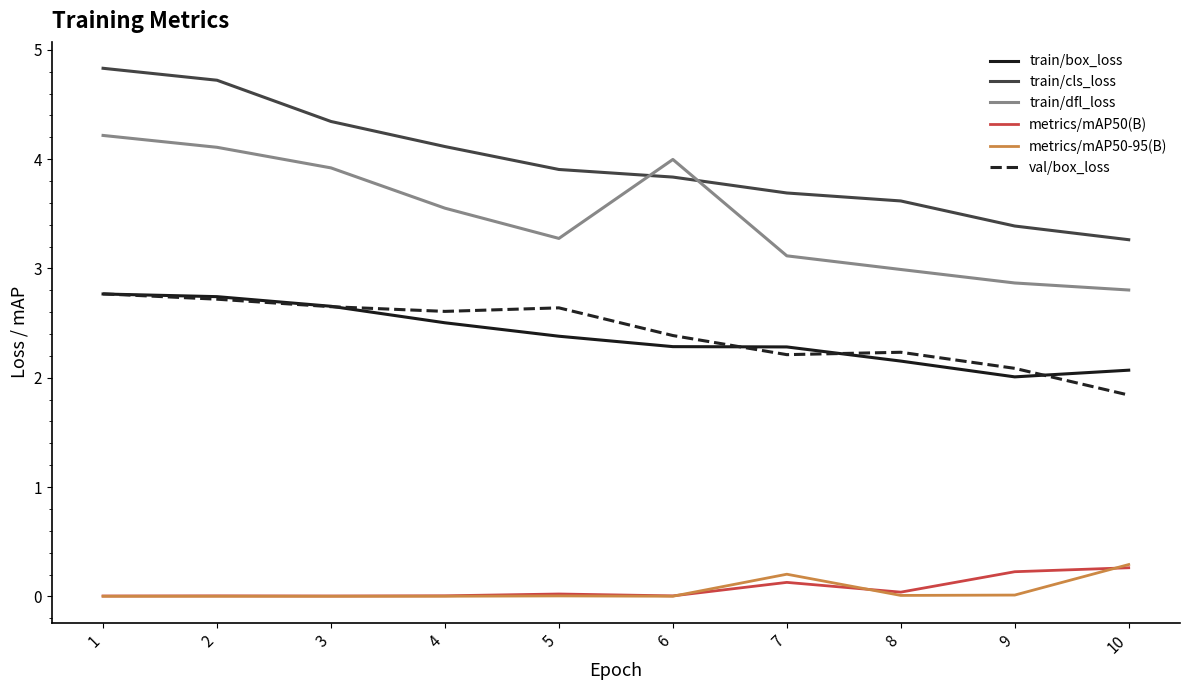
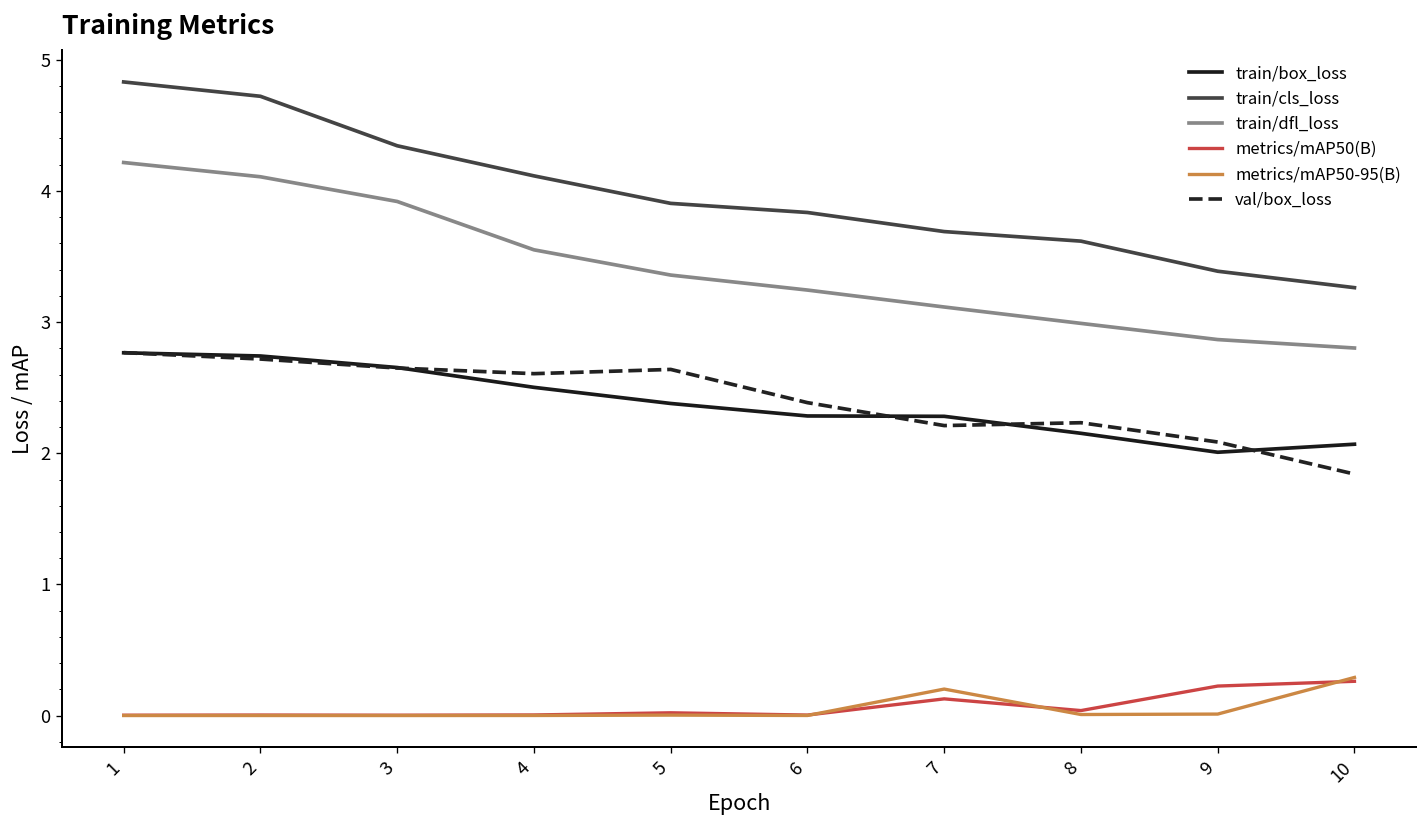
  {
    "train/dfl_loss": {
      "1": 4.22,
      "2": 4.11,
      "3": 3.92,
      "4": 3.55,
-     "5": 3.27,
-     "6": 4.00,
+     "5": 3.36,
+     "6": 3.24,
      "7": 3.12,
      "8": 2.99,
      "9": 2.87,
      "10": 2.80
    },
    "metrics/mAP50(B)": {
      "7": 0.13,
      "8": 0.04,
      "9": 0.23,
      "10": 0.26
    },
    "metrics/mAP50-95(B)": {
      "7": 0.20,
      "8": 0.01,
      "9": 0.01,
      "10": 0.29
    }
  }
